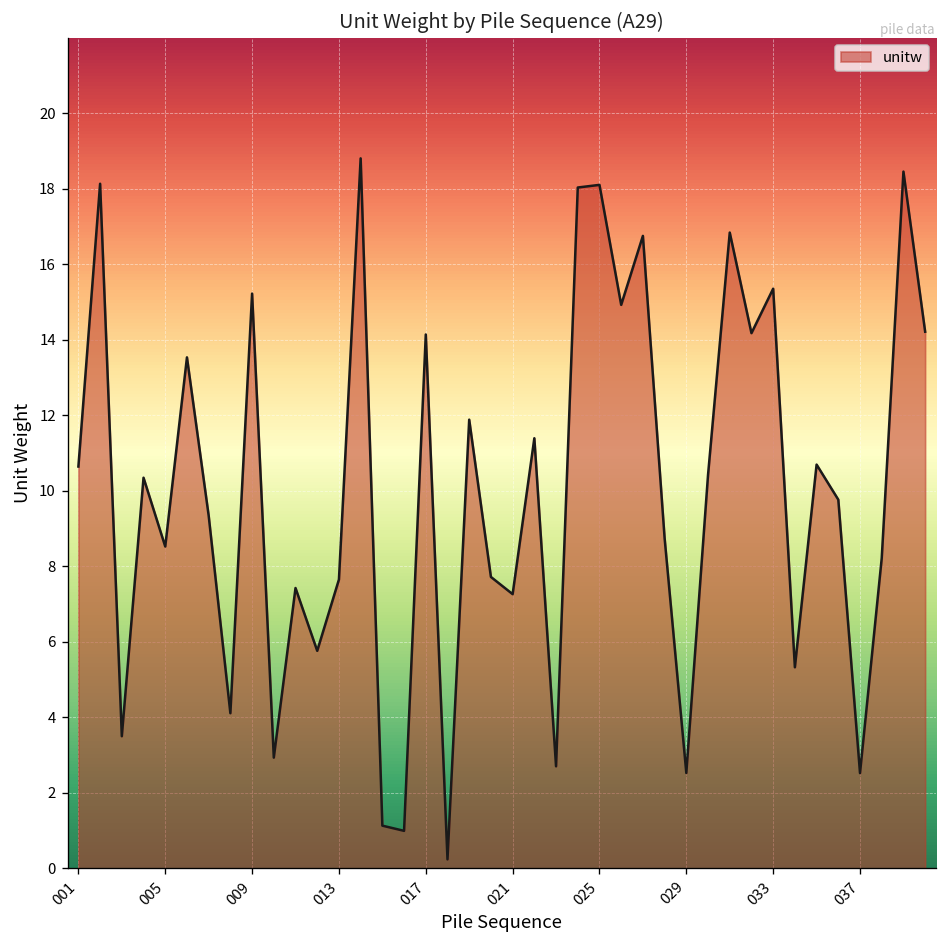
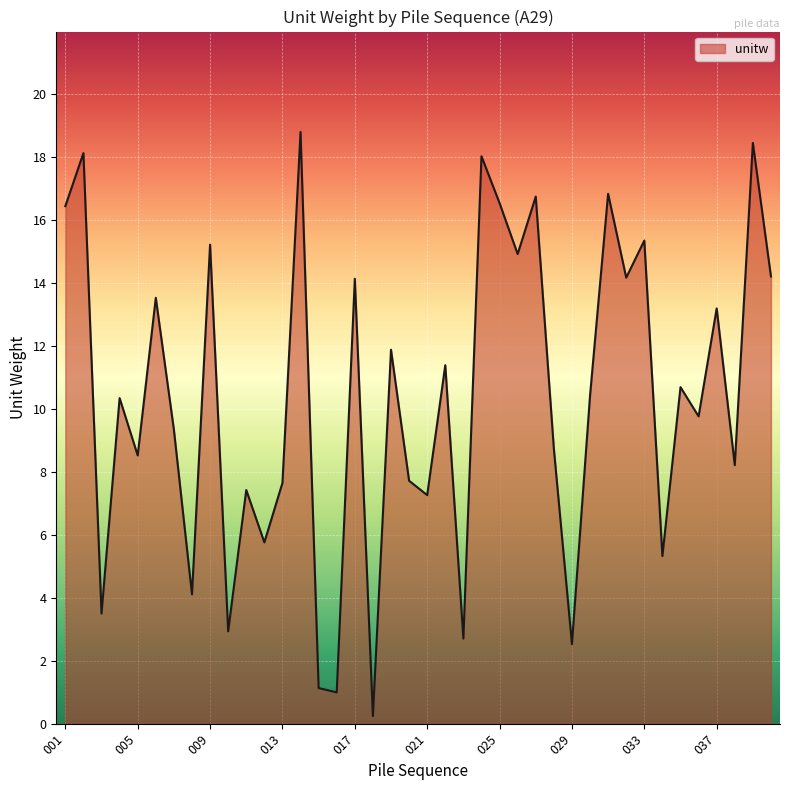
  {
-   "001": 10.6,
+   "001": 16.5,
    "005": 8.5,
    "009": 15.2,
    "013": 7.7,
    "017": 14.1,
    "021": 7.3,
-   "025": 18.1,
+   "025": 16.5,
    "029": 2.5,
    "033": 15.4,
-   "037": 2.5
+   "037": 13.2
  }
